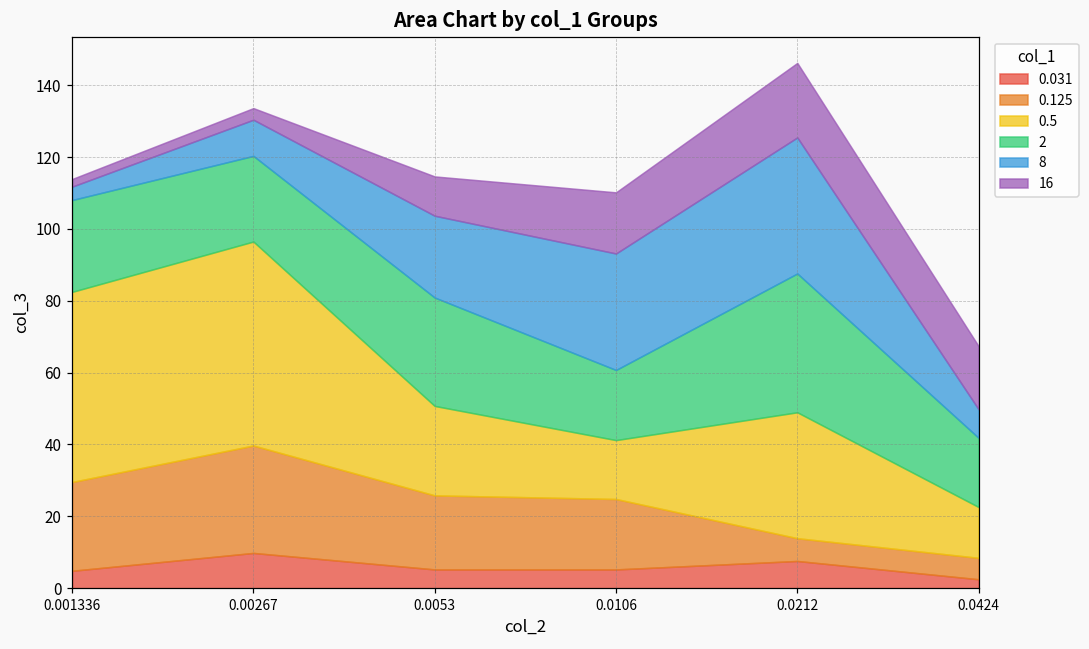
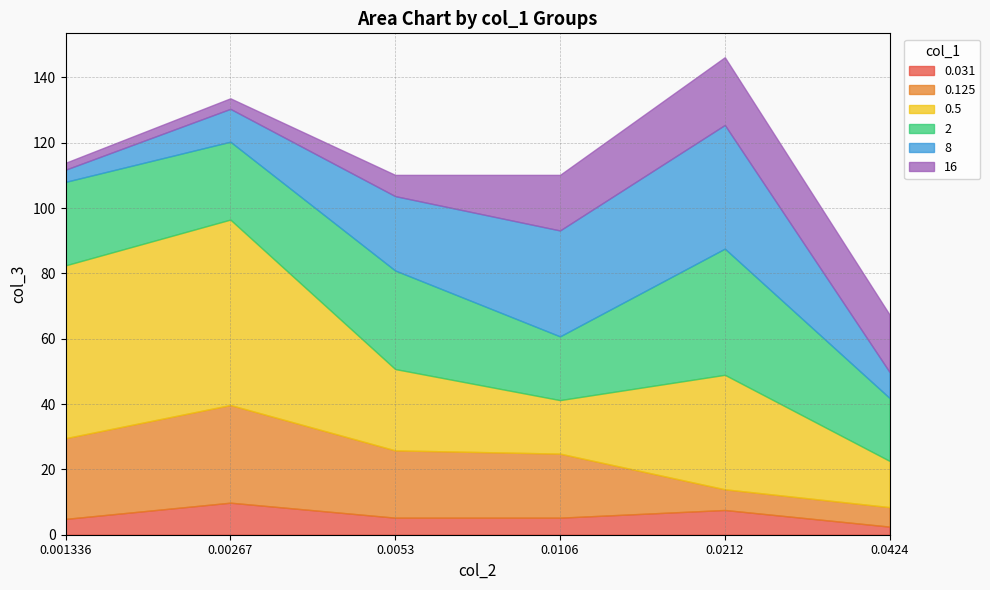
  {
    "0.5": {
      "0.001336": 53,
      "0.00267": 57,
      "0.0053": 25,
      "0.0106": 16,
      "0.0212": 35,
      "0.0424": 14
    },
    "2": {
      "0.001336": 26,
      "0.00267": 24,
      "0.0053": 30,
      "0.0106": 20,
      "0.0212": 39,
      "0.0424": 19
    },
    "8": {
      "0.001336": 4,
      "0.00267": 10,
      "0.0053": 23,
      "0.0106": 32,
      "0.0212": 38,
      "0.0424": 8
    },
    "16": {
      "0.001336": 2,
      "0.00267": 3,
-     "0.0053": 11,
+     "0.0053": 7,
      "0.0106": 17,
      "0.0212": 21,
      "0.0424": 18
    }
  }
